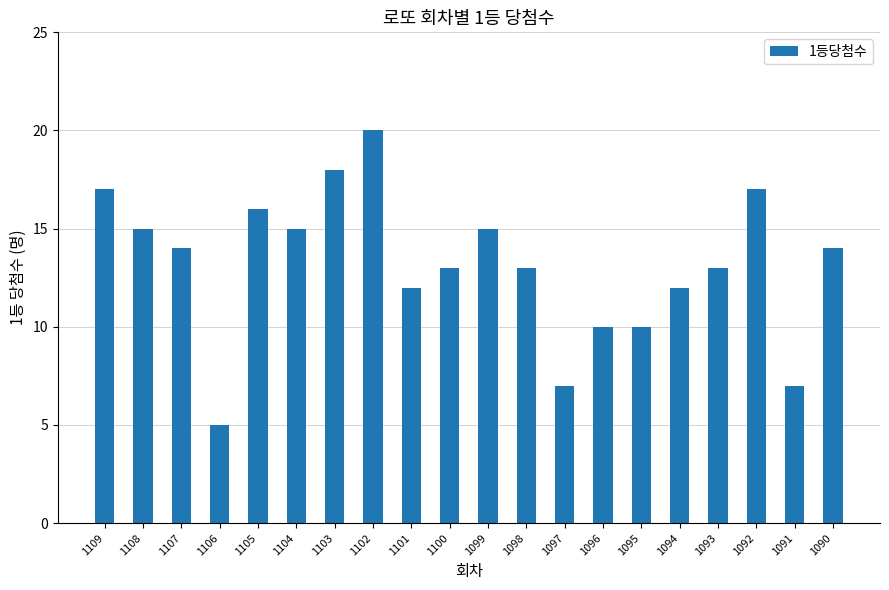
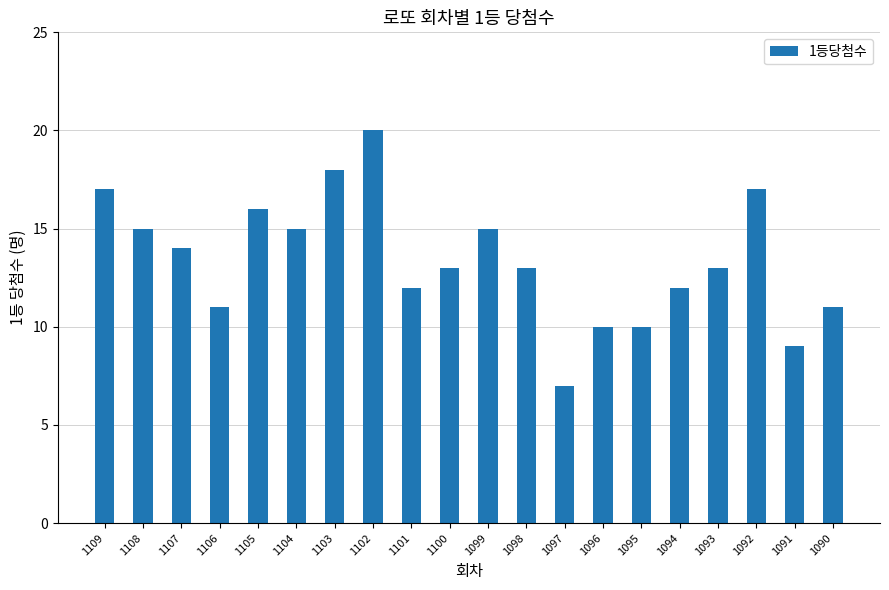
  {
    "1109": 17,
    "1108": 15,
    "1107": 14,
-   "1106": 5,
+   "1106": 11,
    "1105": 16,
    "1104": 15,
    "1103": 18,
    "1102": 20,
    "1101": 12,
    "1100": 13,
    "1099": 15,
    "1098": 13,
    "1097": 7,
    "1096": 10,
    "1095": 10,
    "1094": 12,
    "1093": 13,
    "1092": 17,
-   "1091": 7,
-   "1090": 14
+   "1091": 9,
+   "1090": 11
  }
